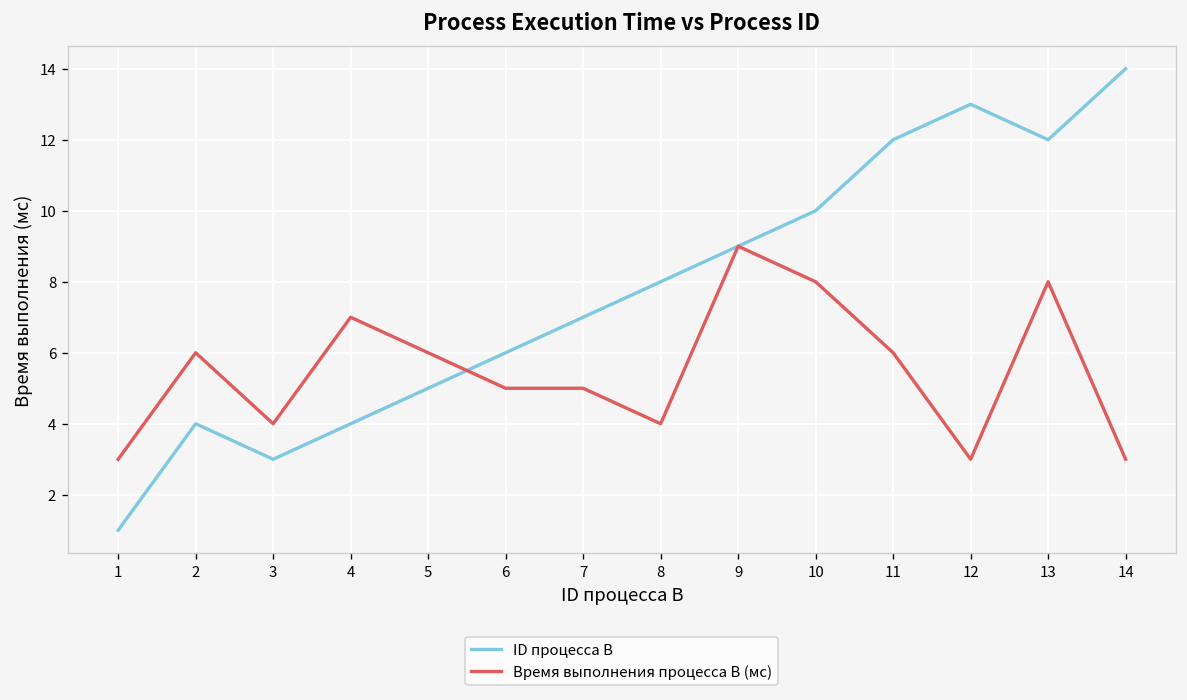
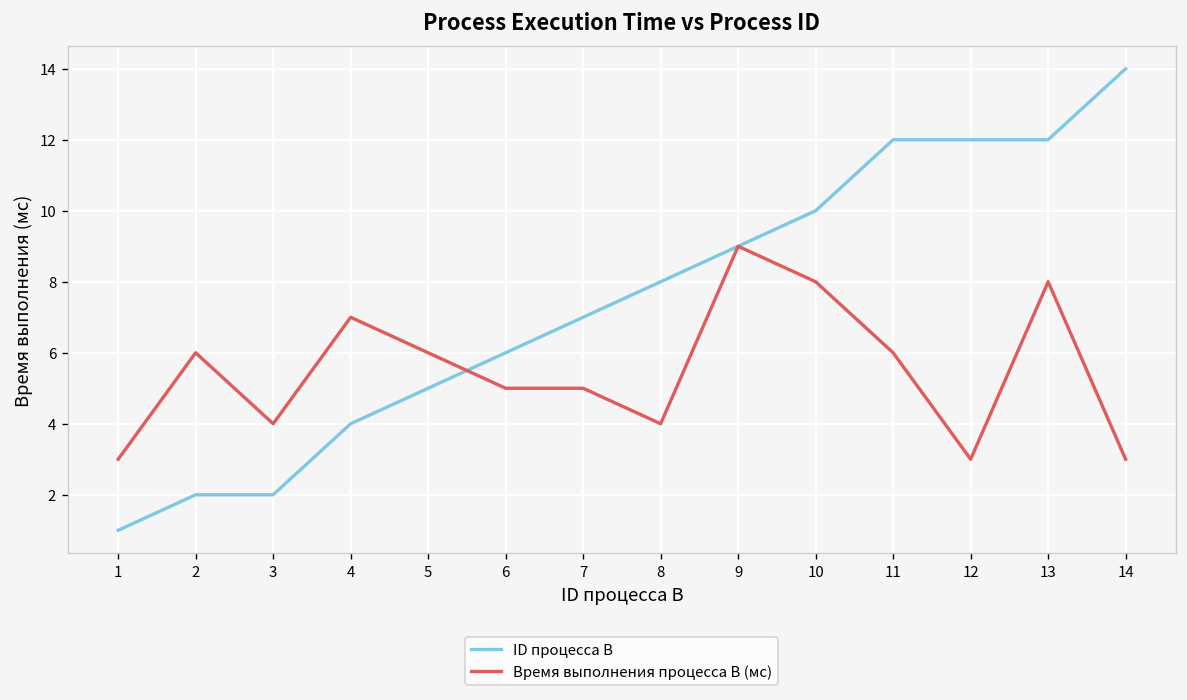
  {
    "ID процесса B": {
      "1": 1,
-     "2": 4,
-     "3": 3,
+     "2": 2,
+     "3": 2,
      "4": 4,
      "5": 5,
      "6": 6,
      "7": 7,
      "8": 8,
      "10": 10,
      "11": 12,
-     "12": 13,
+     "12": 12,
      "13": 12,
      "14": 14
    },
    "Время выполнения процесса B (мс)": {
      "1": 3,
      "2": 6,
      "3": 4,
      "4": 7,
      "5": 6,
      "6": 5,
      "7": 5,
      "8": 4,
      "10": 8,
      "11": 6,
      "12": 3,
      "13": 8,
      "14": 3
    }
  }
